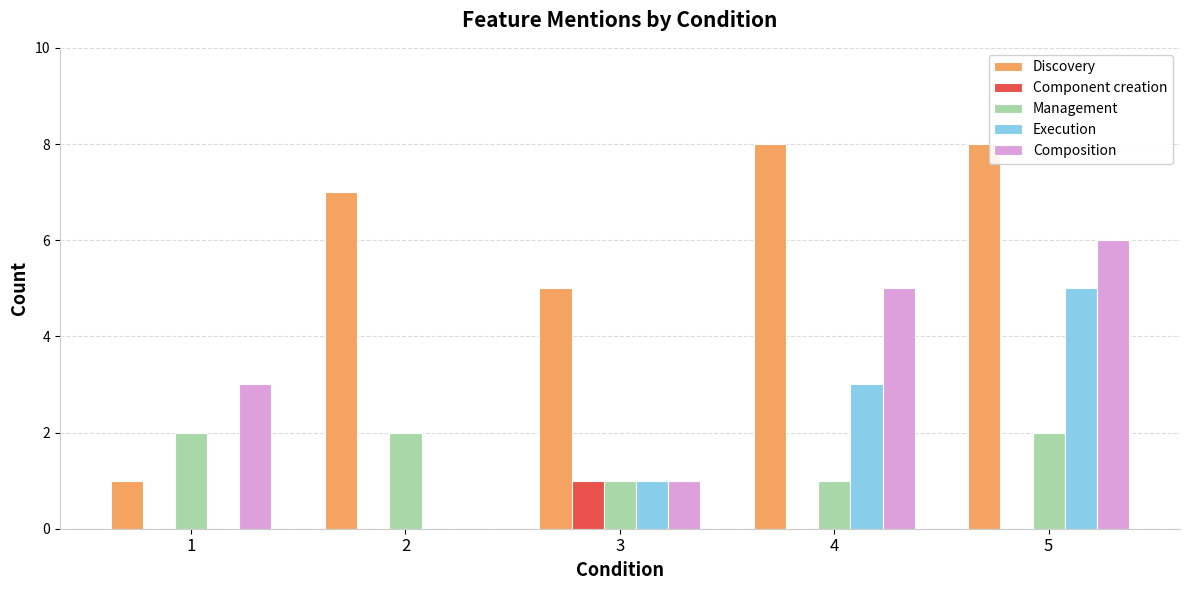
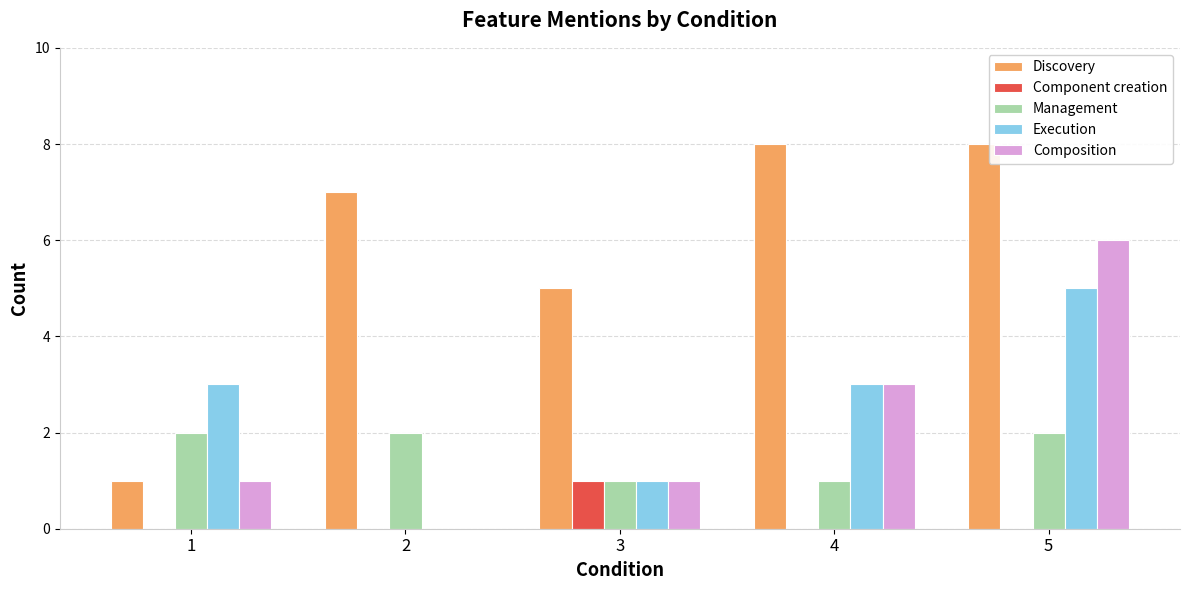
  {
    "Discovery": {
      "1": 1,
      "2": 7,
      "3": 5,
      "4": 8,
      "5": 8
    },
    "Component creation": {
      "1": 0,
      "2": 0,
      "3": 1,
      "4": 0,
      "5": 0
    },
    "Management": {
      "1": 2,
      "2": 2,
      "3": 1,
      "4": 1,
      "5": 2
    },
    "Execution": {
-     "1": 0,
+     "1": 3,
      "2": 0,
      "3": 1,
      "4": 3,
      "5": 5
    },
    "Composition": {
-     "1": 3,
+     "1": 1,
      "2": 0,
      "3": 1,
-     "4": 5,
+     "4": 3,
      "5": 6
    }
  }
